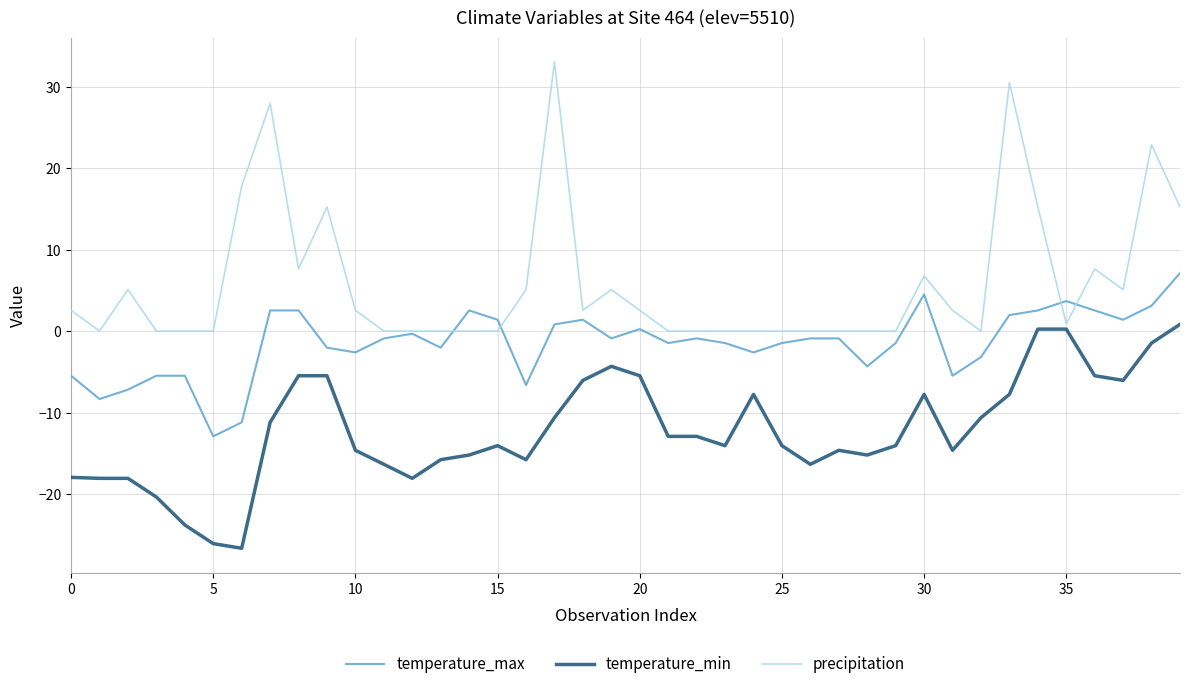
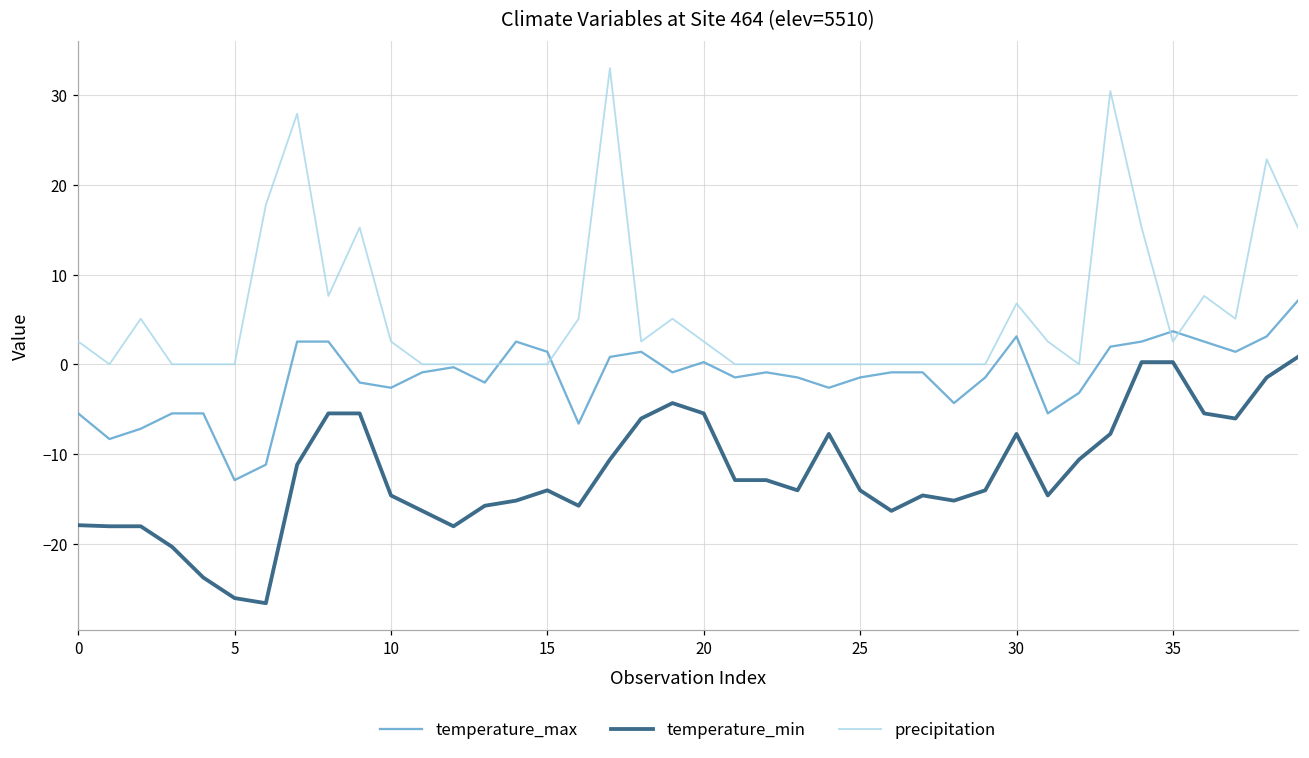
  {
    "temperature_max": {
      "0": -5,
      "5": -13,
      "10": -3,
      "15": 1,
      "20": 0,
      "25": -1,
-     "30": 4,
+     "30": 3,
      "35": 4
    },
    "temperature_min": {
      "0": -18,
      "5": -26,
      "10": -15,
      "15": -14,
      "20": -5,
      "25": -14,
      "30": -8,
      "35": 0
    },
    "precipitation": {
      "0": 3,
      "5": 0,
      "10": 3,
      "15": 0,
      "20": 3,
      "25": 0,
      "30": 7,
-     "35": 1
+     "35": 3
    }
  }
